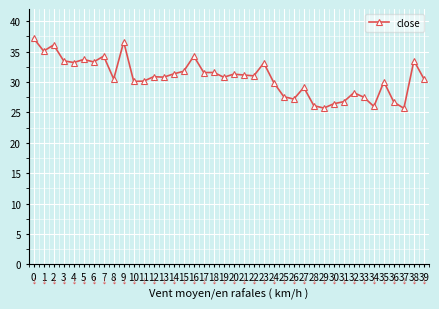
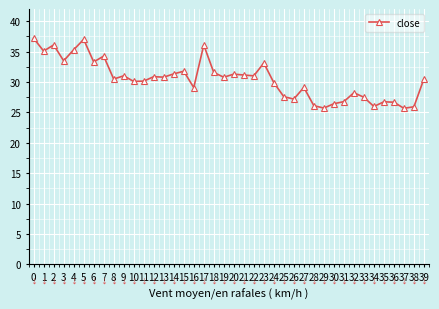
  {
    "0": 37,
    "1": 35,
    "2": 36,
    "3": 33,
-   "4": 33,
-   "5": 34,
+   "4": 35,
+   "5": 37,
    "6": 33,
    "7": 34,
    "8": 30,
-   "9": 37,
+   "9": 31,
    "10": 30,
    "11": 30,
    "12": 31,
    "13": 31,
    "14": 31,
    "15": 32,
-   "16": 34,
-   "17": 32,
+   "16": 29,
+   "17": 36,
    "18": 32,
    "19": 31,
    "20": 31,
    "21": 31,
    "22": 31,
    "23": 33,
    "24": 30,
    "25": 28,
    "26": 27,
    "27": 29,
    "28": 26,
    "29": 26,
    "30": 26,
    "31": 27,
    "32": 28,
    "33": 27,
    "34": 26,
-   "35": 30,
+   "35": 27,
    "36": 27,
    "37": 26,
-   "38": 34,
+   "38": 26,
    "39": 31
  }
